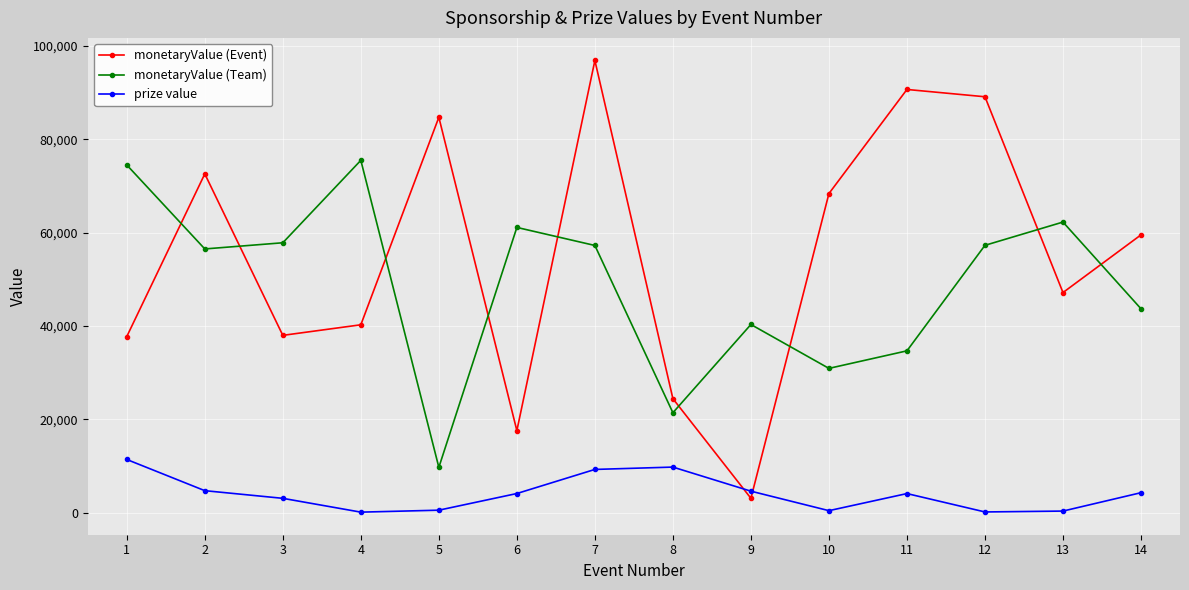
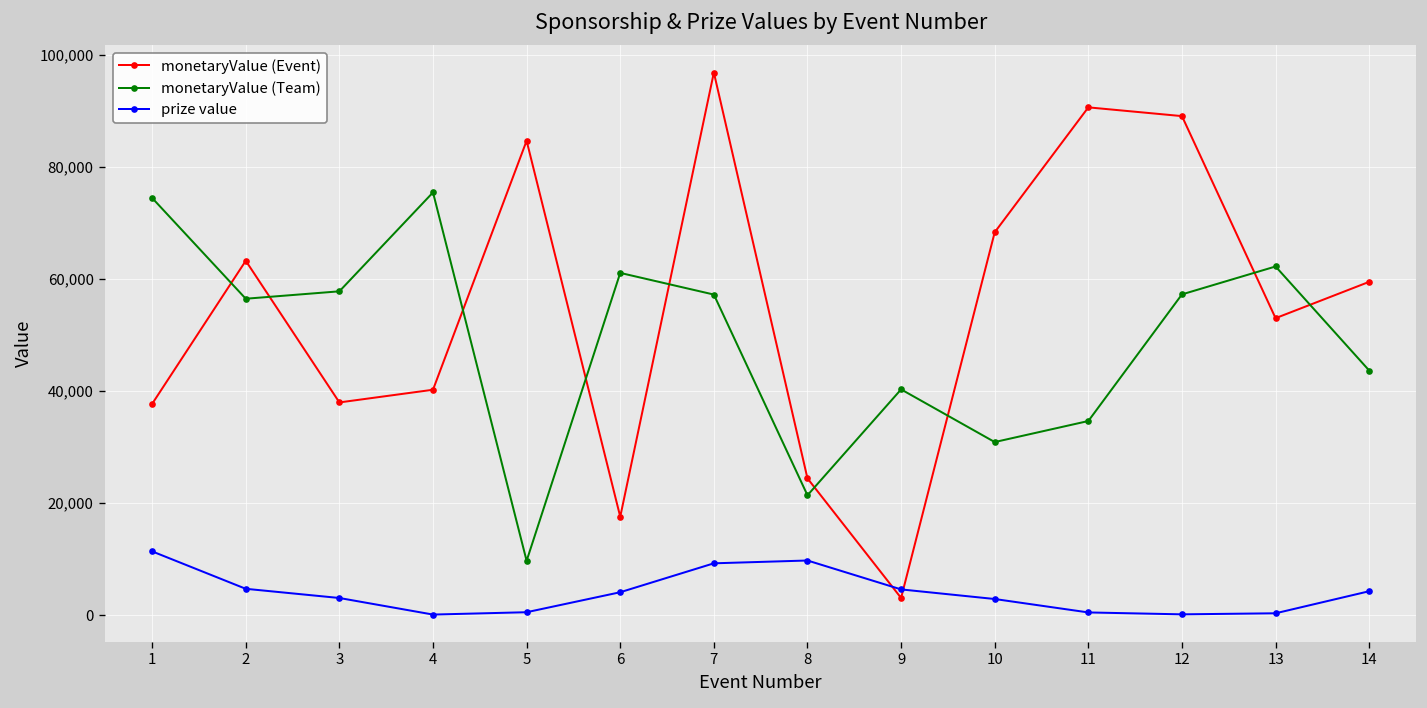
  {
    "monetaryValue (Event)": {
      "1": "38,000",
-     "2": "73,000",
+     "2": "63,000",
      "3": "38,000",
      "4": "40,000",
      "5": "85,000",
      "6": "18,000",
      "7": "97,000",
      "8": "24,000",
      "9": "3,000",
      "10": "68,000",
      "11": "91,000",
      "12": "89,000",
-     "13": "47,000",
+     "13": "53,000",
      "14": "60,000"
    },
    "monetaryValue (Team)": {
      "1": "74,000",
      "2": "56,000",
      "3": "58,000",
      "4": "75,000",
      "5": "10,000",
      "6": "61,000",
      "7": "57,000",
      "8": "21,000",
      "9": "40,000",
      "10": "31,000",
      "11": "35,000",
      "12": "57,000",
      "13": "62,000",
      "14": "44,000"
    },
    "prize value": {
      "1": "11,000",
      "2": "5,000",
      "3": "3,000",
      "4": "0",
      "5": "1,000",
      "6": "4,000",
      "7": "9,000",
      "8": "10,000",
      "9": "5,000",
-     "10": "0",
-     "11": "4,000",
+     "10": "3,000",
+     "11": "1,000",
      "12": "0",
      "13": "0",
      "14": "4,000"
    }
  }
